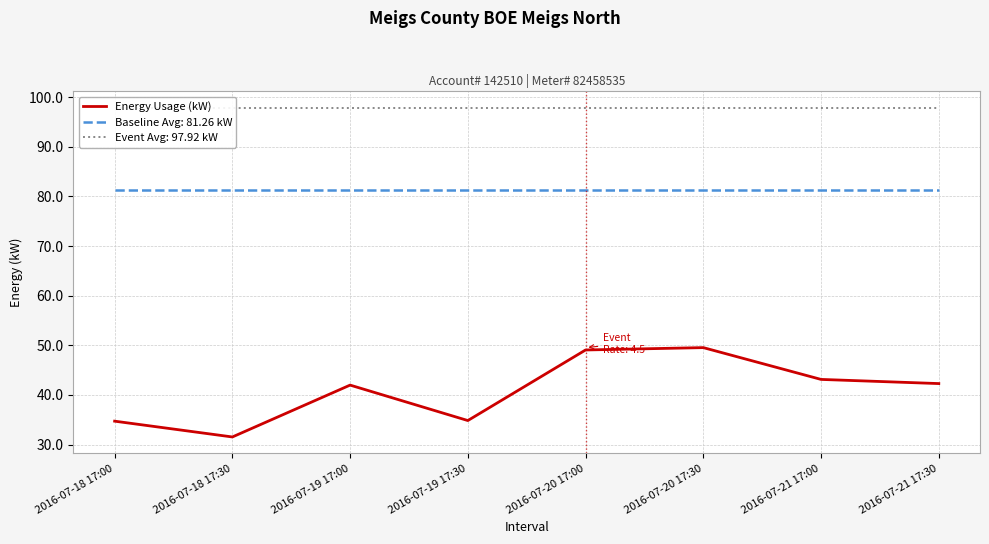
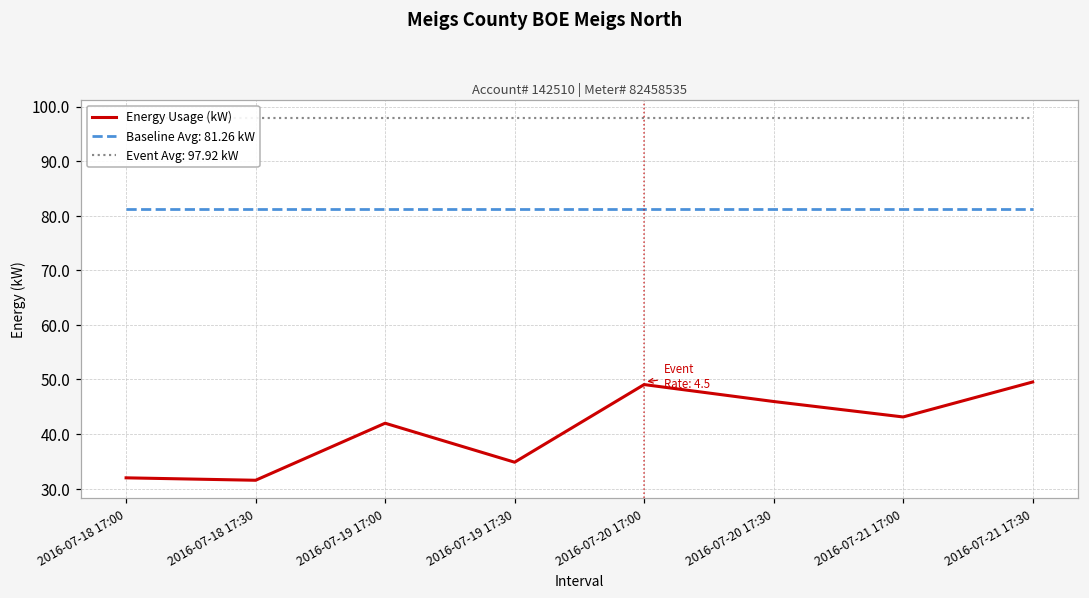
  {
    "Energy Usage (kW)": {
-     "2016-07-18 17:00": 35,
+     "2016-07-18 17:00": 32,
      "2016-07-18 17:30": 32,
      "2016-07-19 17:00": 42,
      "2016-07-19 17:30": 35,
-     "2016-07-20 17:30": 50,
+     "2016-07-20 17:30": 46,
      "2016-07-21 17:00": 43,
-     "2016-07-21 17:30": 42
+     "2016-07-21 17:30": 50
    },
    "Baseline Avg: 81.26 kW": {
      "2016-07-18 17:00": 81,
      "2016-07-18 17:30": 81,
      "2016-07-19 17:00": 81,
      "2016-07-19 17:30": 81,
      "2016-07-20 17:00": 81,
      "2016-07-20 17:30": 81,
      "2016-07-21 17:00": 81,
      "2016-07-21 17:30": 81
    },
    "Event Avg: 97.92 kW": {
      "2016-07-19 17:00": 98,
      "2016-07-19 17:30": 98,
      "2016-07-20 17:00": 98,
      "2016-07-20 17:30": 98,
      "2016-07-21 17:00": 98,
      "2016-07-21 17:30": 98
    }
  }
